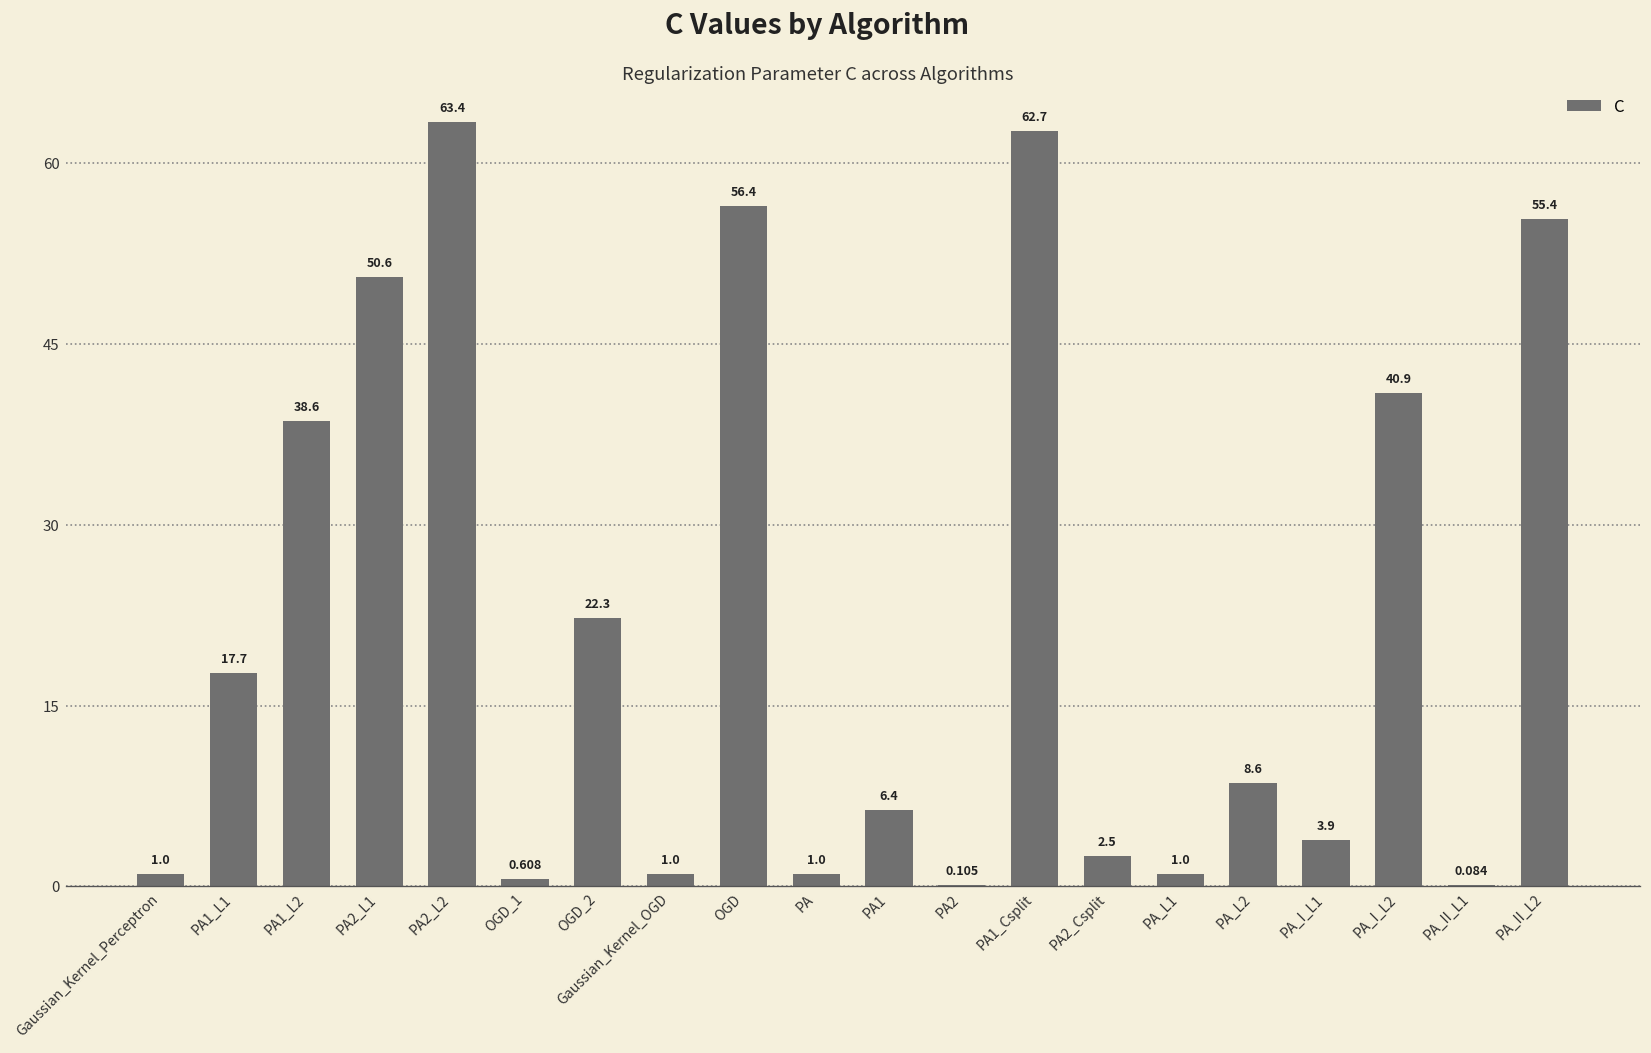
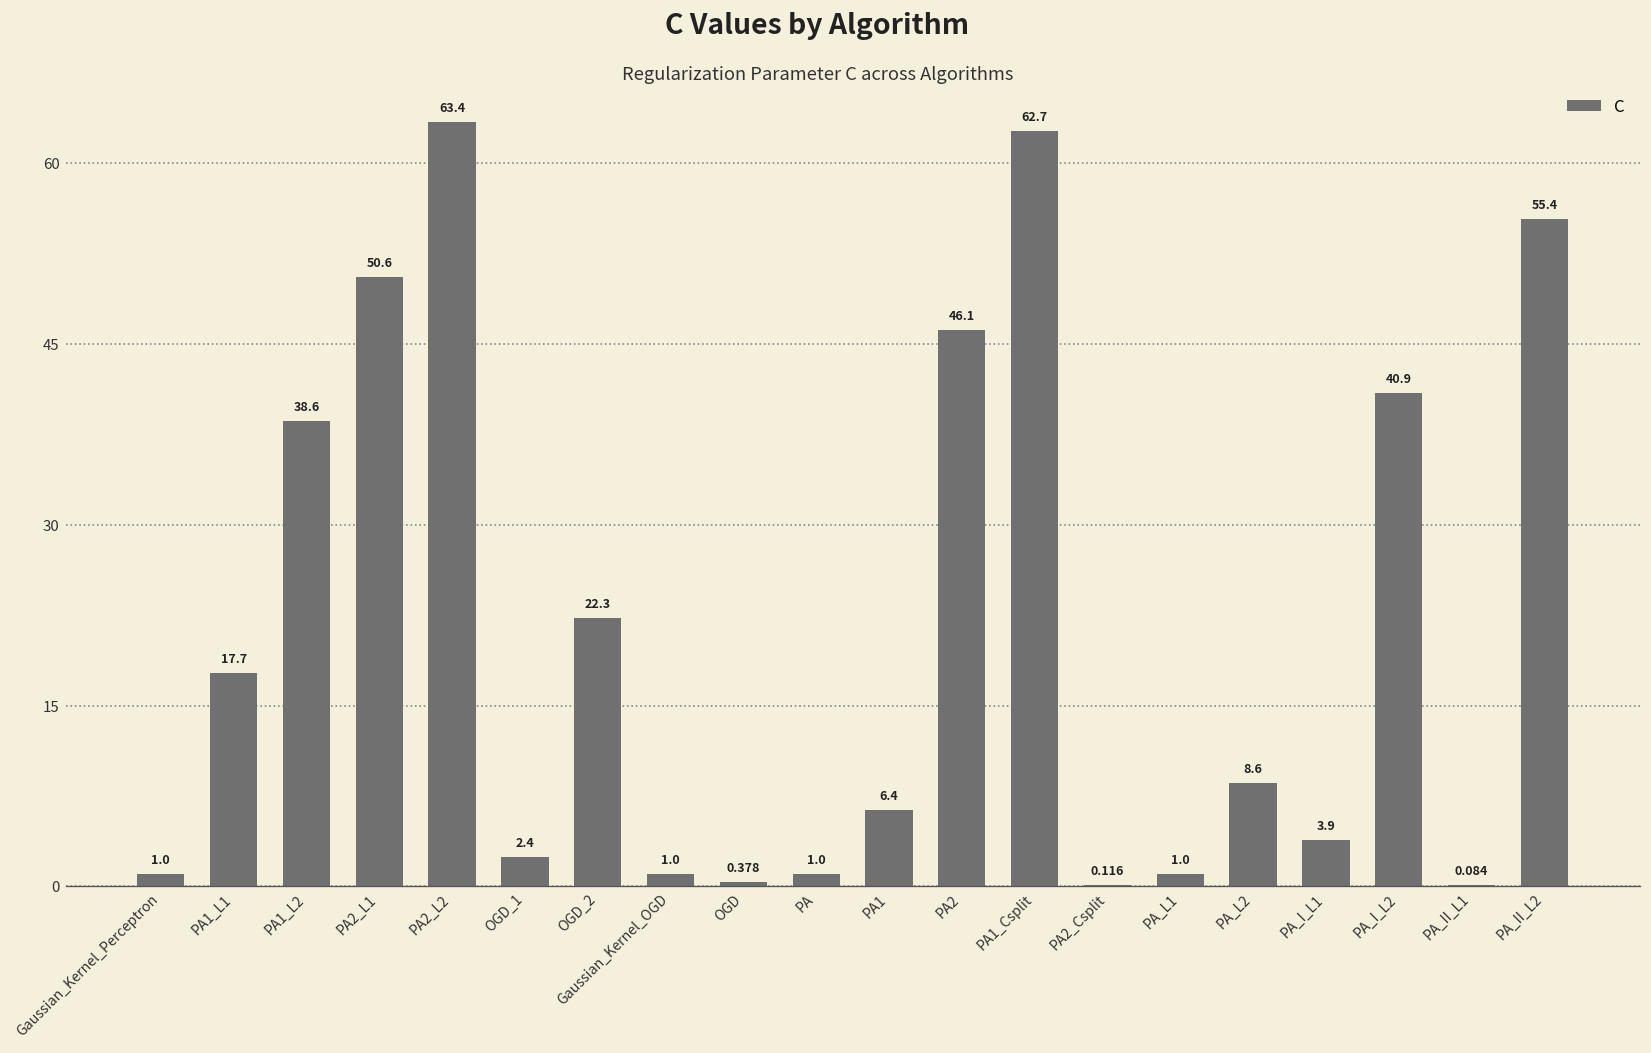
  {
    "Gaussian_Kernel_Perceptron": 1.0,
    "PA1_L1": 17.7,
    "PA1_L2": 38.6,
    "PA2_L1": 50.6,
    "PA2_L2": 63.4,
-   "OGD_1": 0.608,
+   "OGD_1": 2.4,
    "OGD_2": 22.3,
    "Gaussian_Kernel_OGD": 1.0,
-   "OGD": 56.4,
+   "OGD": 0.378,
    "PA": 1.0,
    "PA1": 6.4,
-   "PA2": 0.105,
+   "PA2": 46.1,
    "PA1_Csplit": 62.7,
-   "PA2_Csplit": 2.5,
+   "PA2_Csplit": 0.116,
    "PA_L1": 1.0,
    "PA_L2": 8.6,
    "PA_I_L1": 3.9,
    "PA_I_L2": 40.9,
    "PA_II_L1": 0.084,
    "PA_II_L2": 55.4
  }
